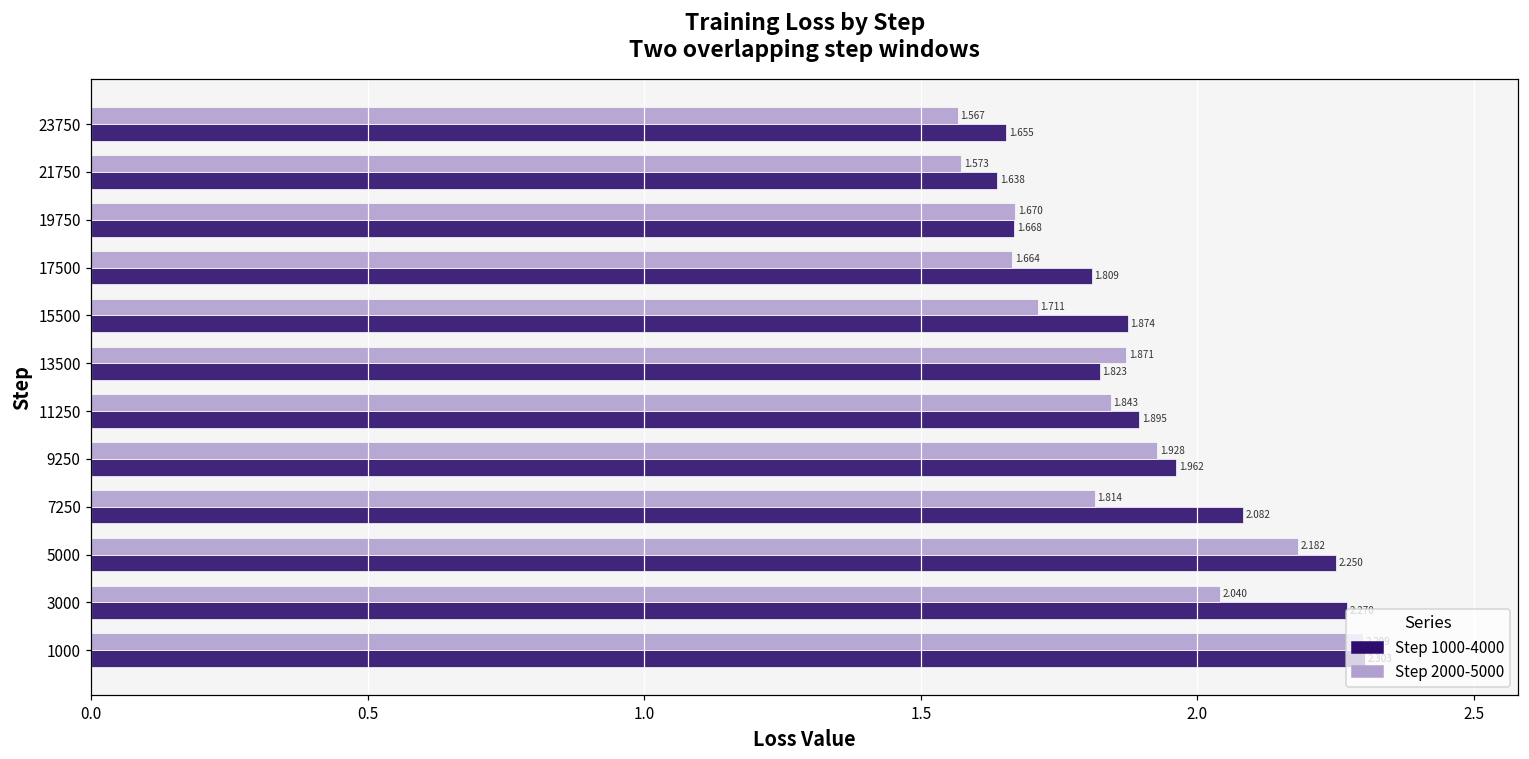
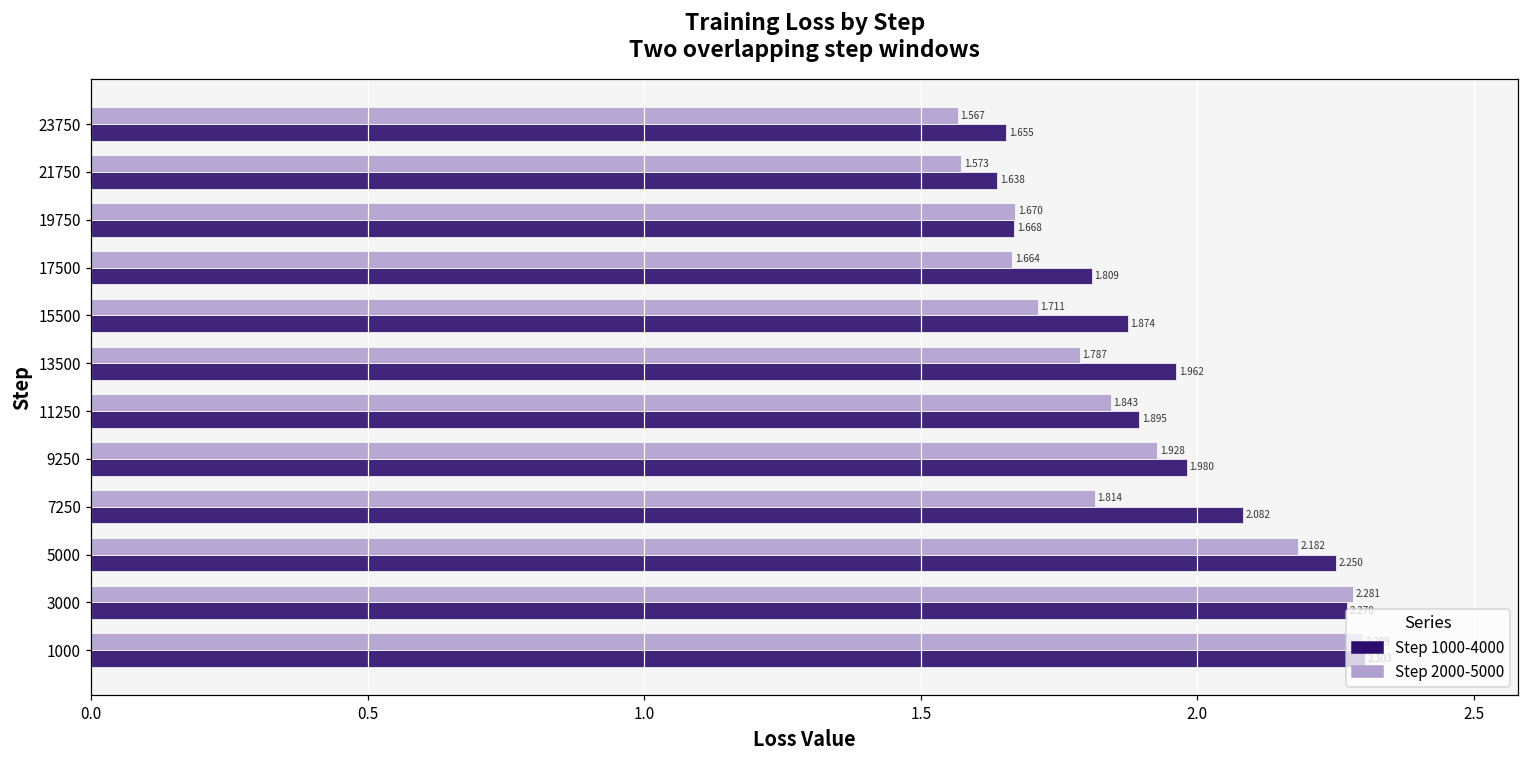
  {
    "Step 1000-4000": {
      "23750": 1.655,
      "21750": 1.638,
      "19750": 1.668,
      "17500": 1.809,
      "15500": 1.874,
-     "13500": 1.823,
+     "13500": 1.962,
      "11250": 1.895,
-     "9250": 1.962,
+     "9250": 1.980,
      "7250": 2.082,
      "5000": 2.250
    },
    "Step 2000-5000": {
      "23750": 1.567,
      "21750": 1.573,
      "19750": 1.670,
      "17500": 1.664,
      "15500": 1.711,
-     "13500": 1.871,
+     "13500": 1.787,
      "11250": 1.843,
      "9250": 1.928,
      "7250": 1.814,
      "5000": 2.182,
-     "3000": 2.040
+     "3000": 2.281
    }
  }
